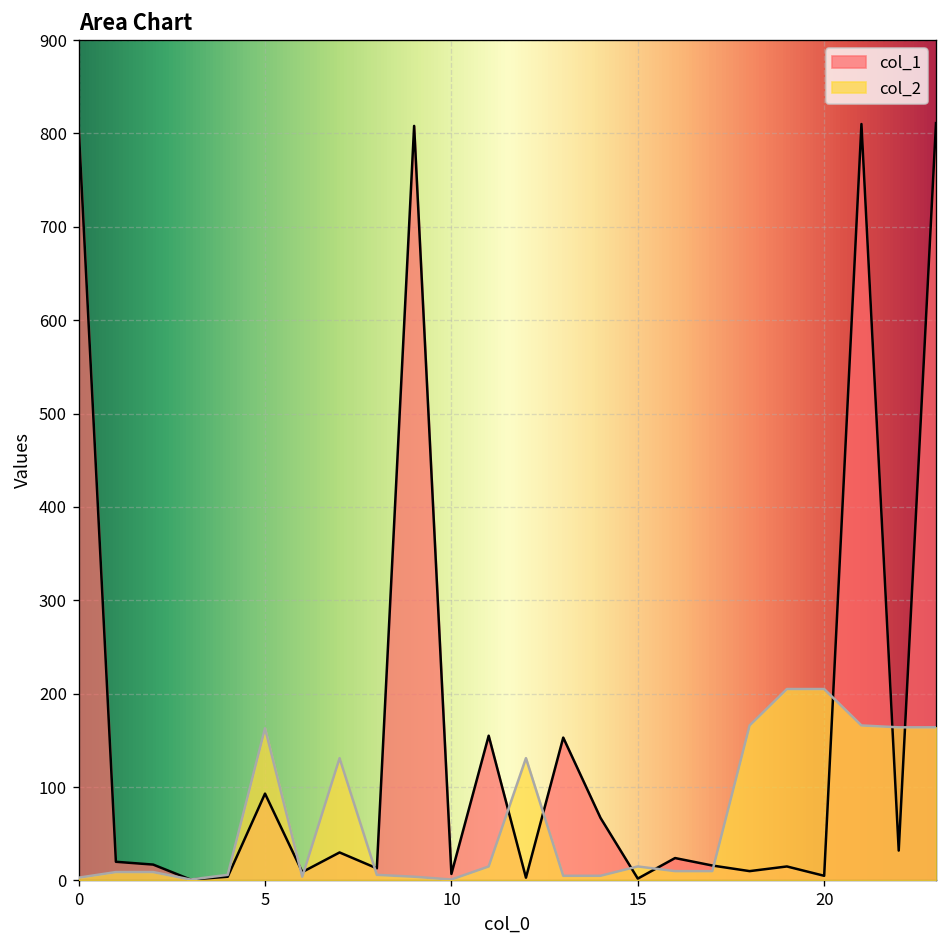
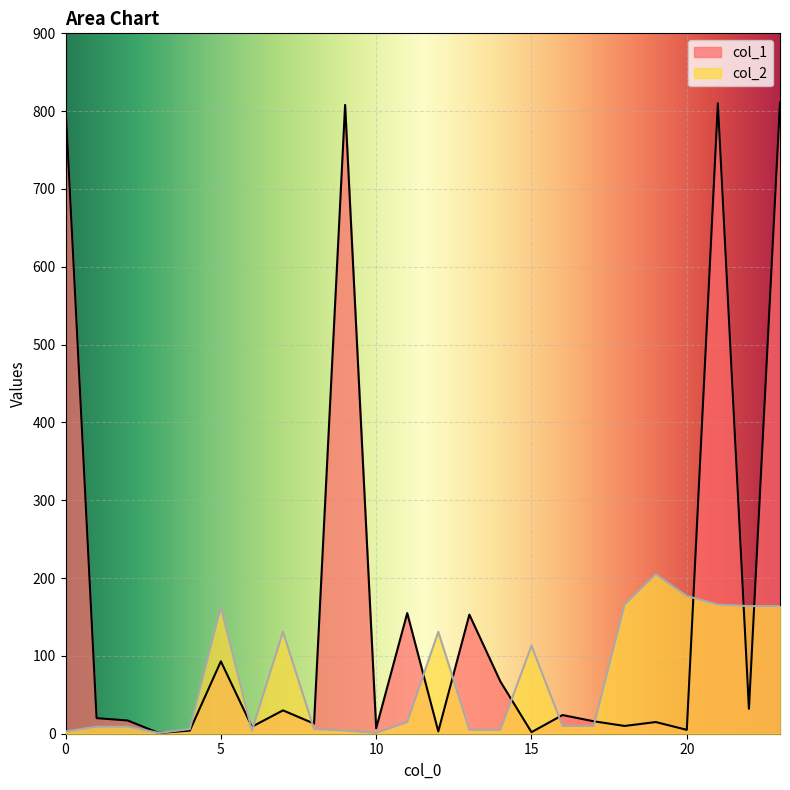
  {
    "col_1": {
      "0": 810,
      "5": 90,
      "10": 10,
      "15": 0,
      "20": 10
    },
    "col_2": {
      "0": 0,
      "5": 160,
      "10": 0,
-     "15": 20,
-     "20": 210
+     "15": 110,
+     "20": 180
    }
  }
